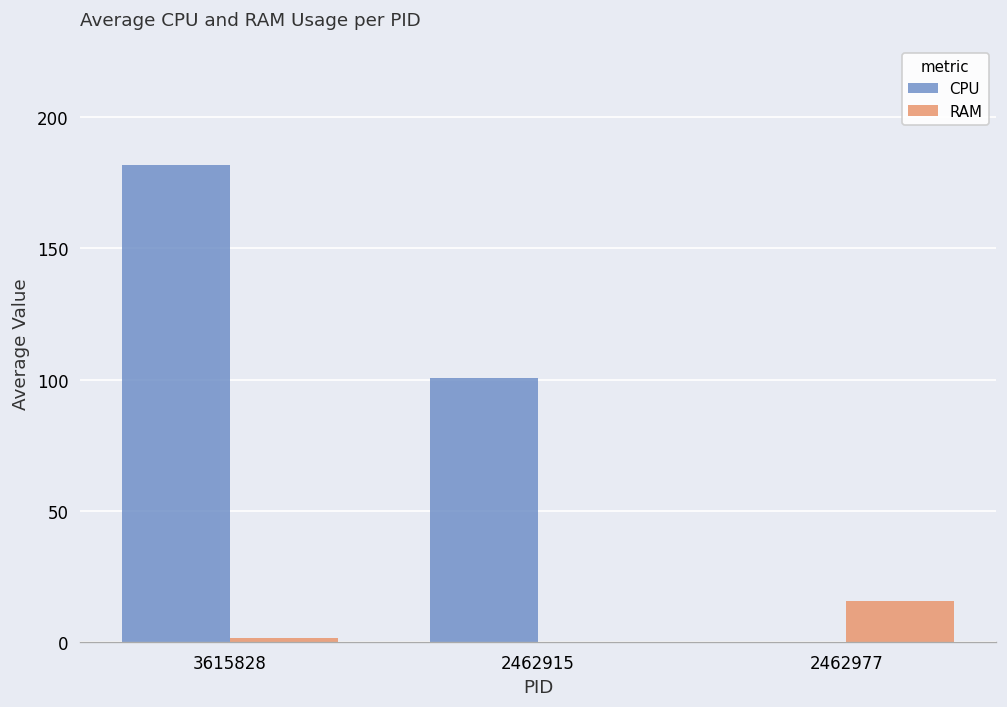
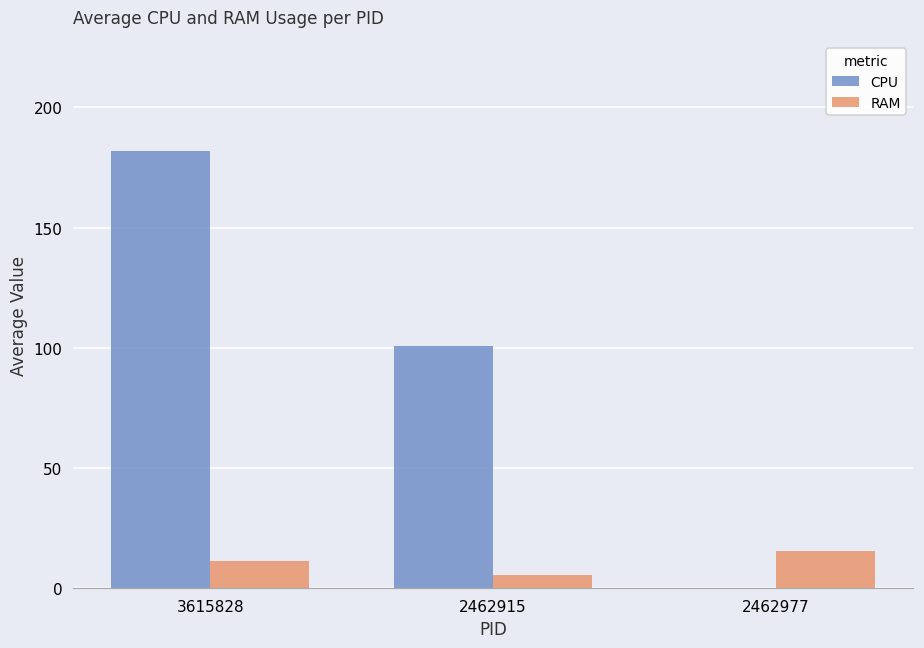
  {
    "CPU": {
      "3615828": 182,
      "2462915": 101,
      "2462977": 0
    },
    "RAM": {
-     "3615828": 2,
-     "2462915": 0,
+     "3615828": 11,
+     "2462915": 5,
      "2462977": 16
    }
  }
